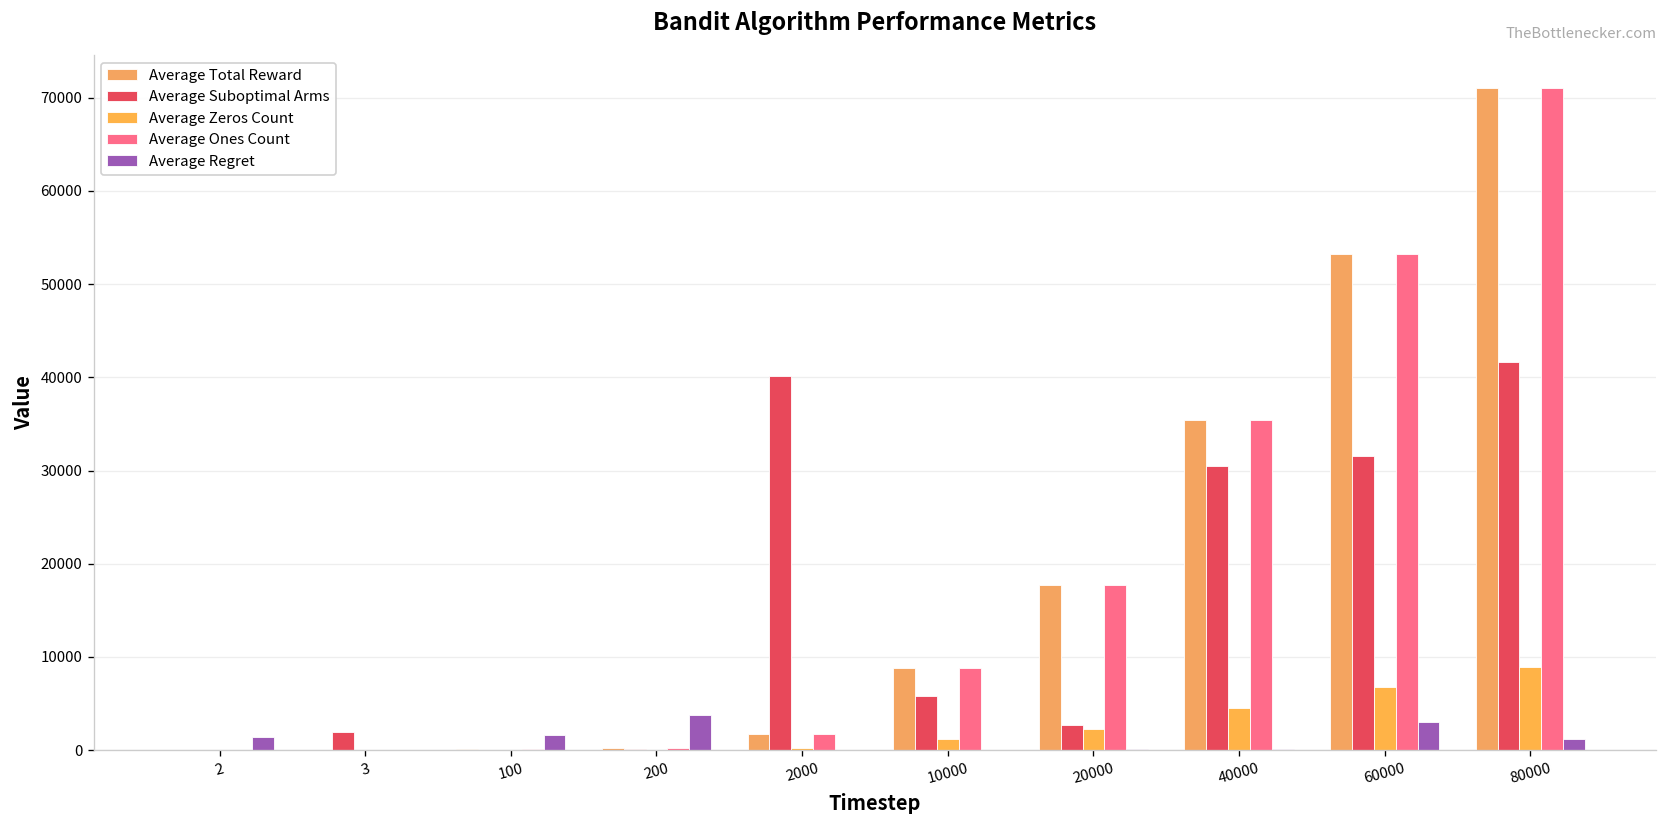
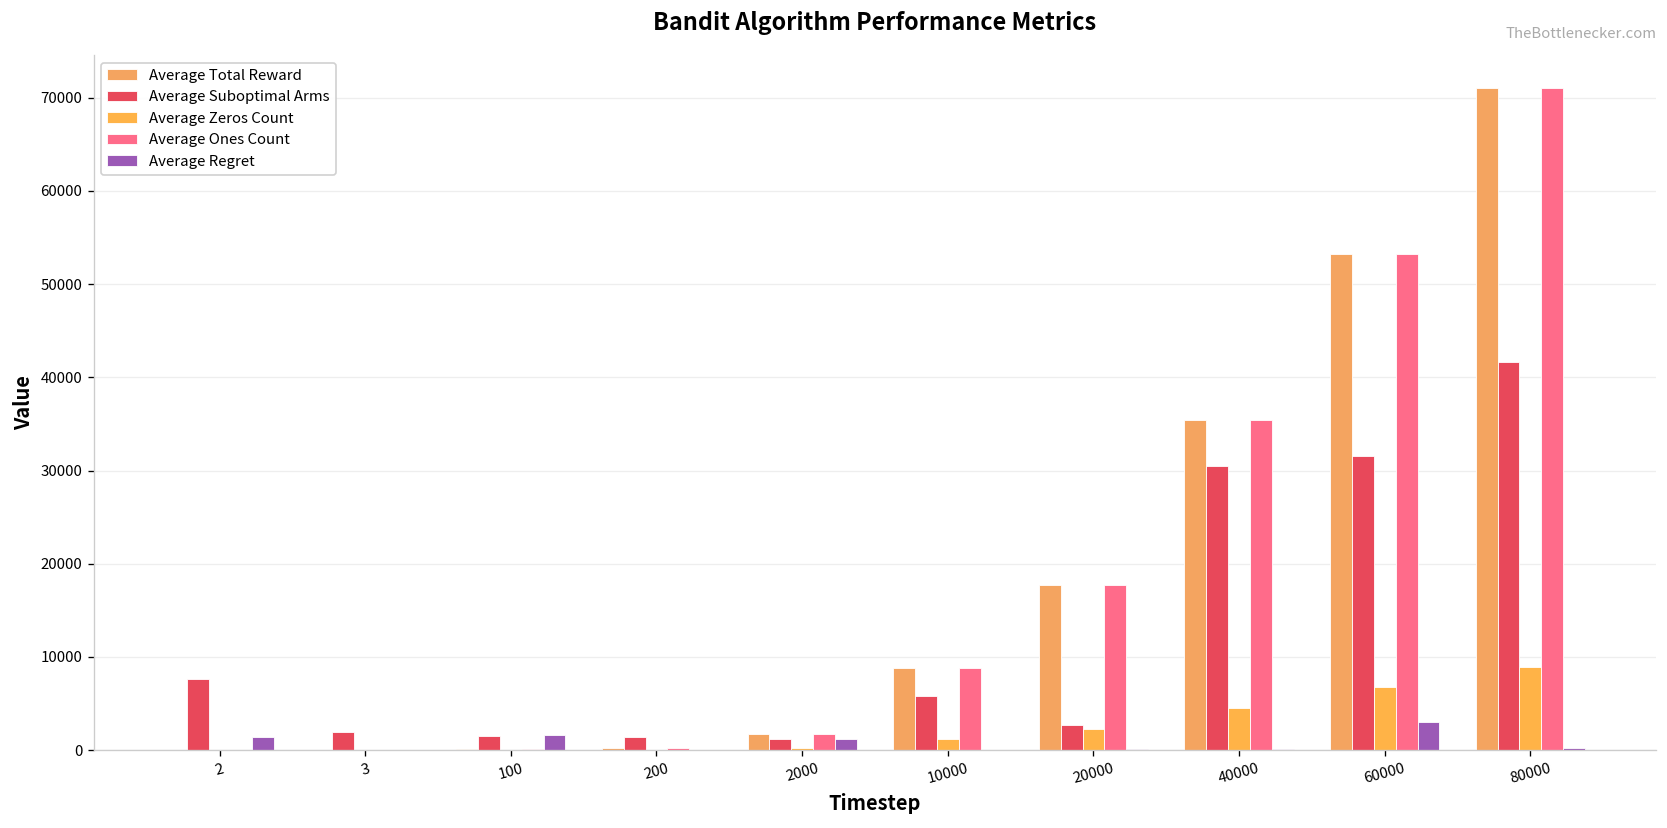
  {
    "Average Suboptimal Arms": {
-     "2": 0,
+     "2": 8000,
      "3": 2000,
-     "100": 0,
-     "200": 0,
-     "2000": 40000,
+     "100": 1000,
+     "200": 1000,
+     "2000": 1000,
      "10000": 6000,
      "20000": 3000,
      "40000": 30000,
      "60000": 32000,
      "80000": 42000
    },
    "Average Ones Count": {
      "2000": 2000,
      "10000": 9000,
      "20000": 18000,
      "40000": 35000,
      "60000": 53000,
      "80000": 71000
    },
    "Average Regret": {
      "2": 1000,
      "100": 2000,
-     "200": 4000,
-     "2000": 0,
+     "200": 0,
+     "2000": 1000,
      "60000": 3000,
-     "80000": 1000
+     "80000": 0
    }
  }
